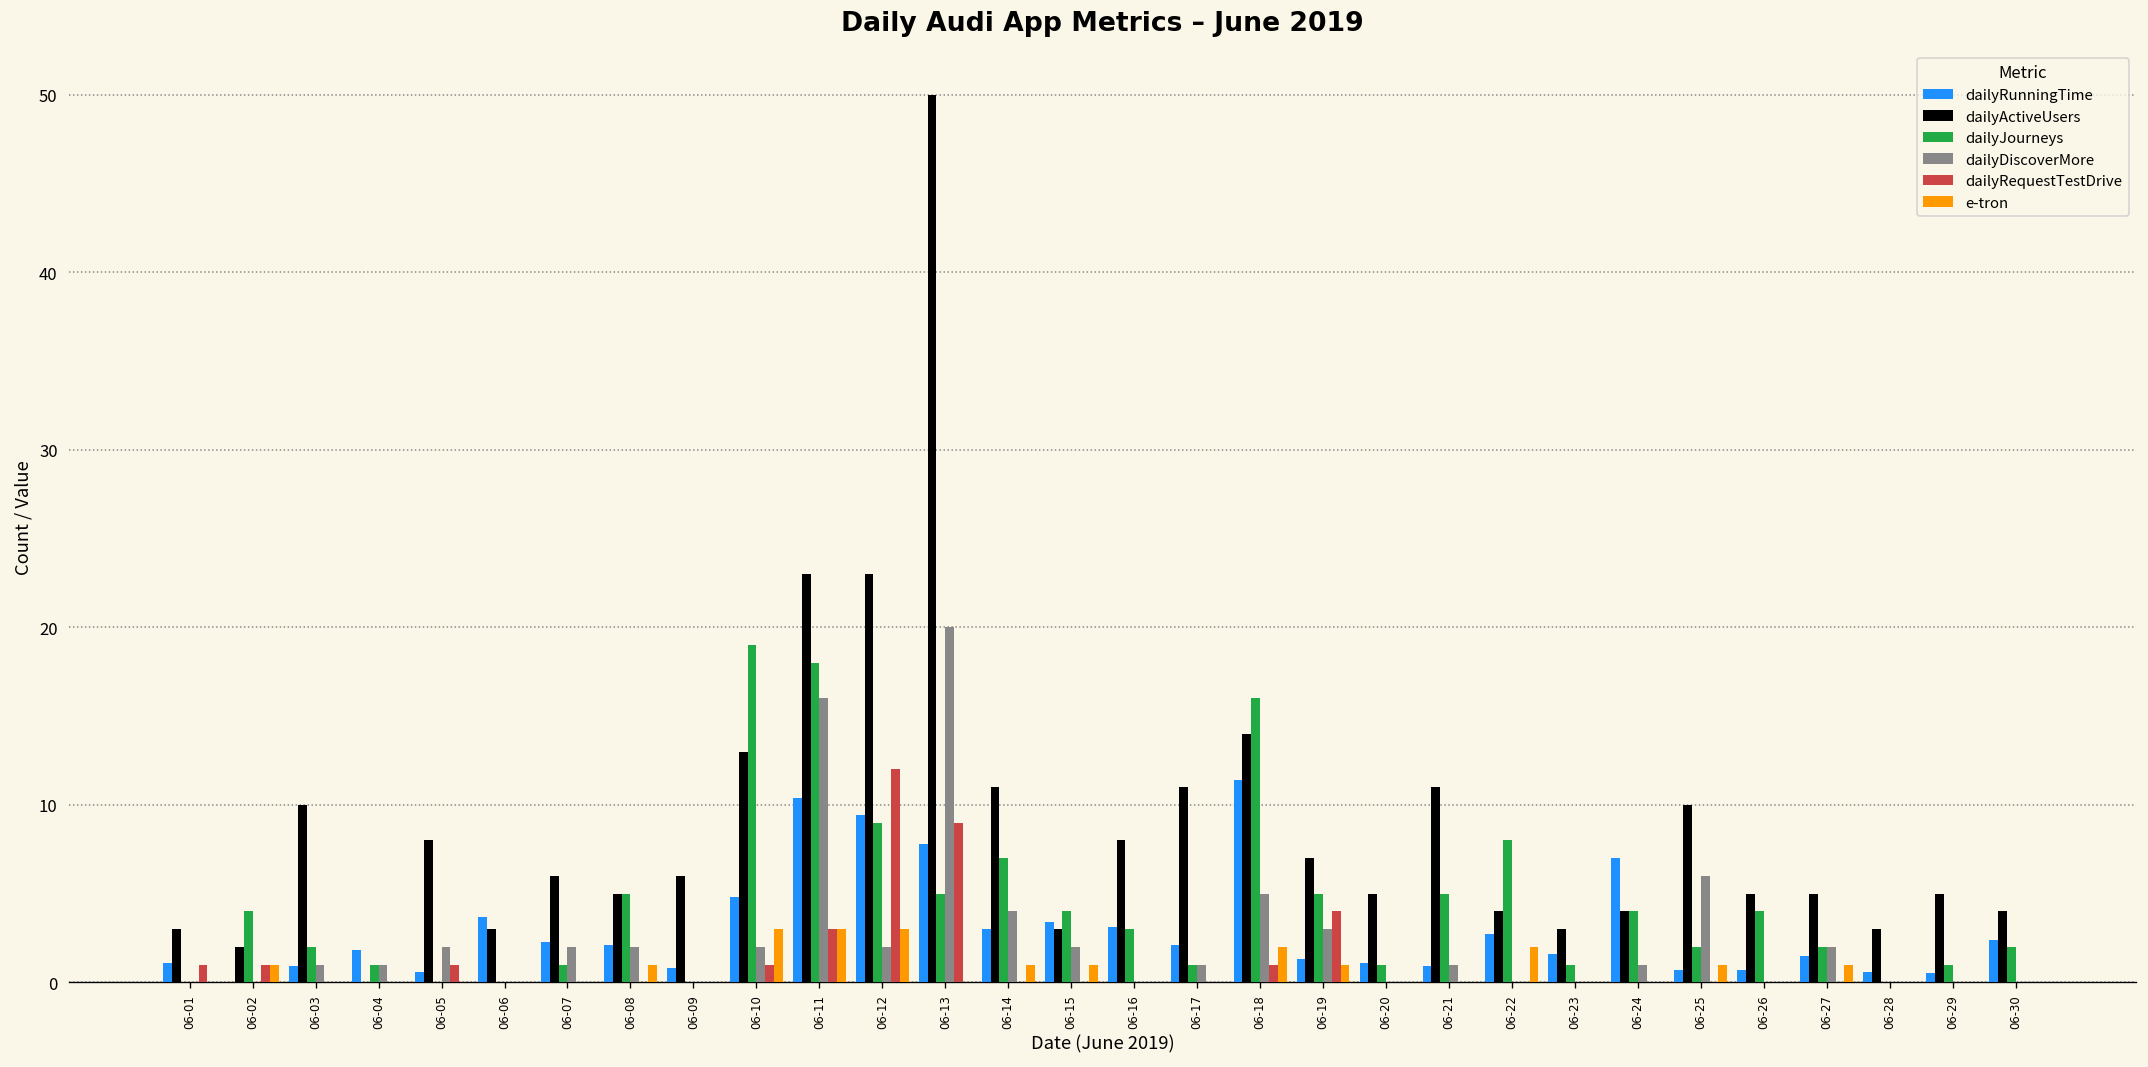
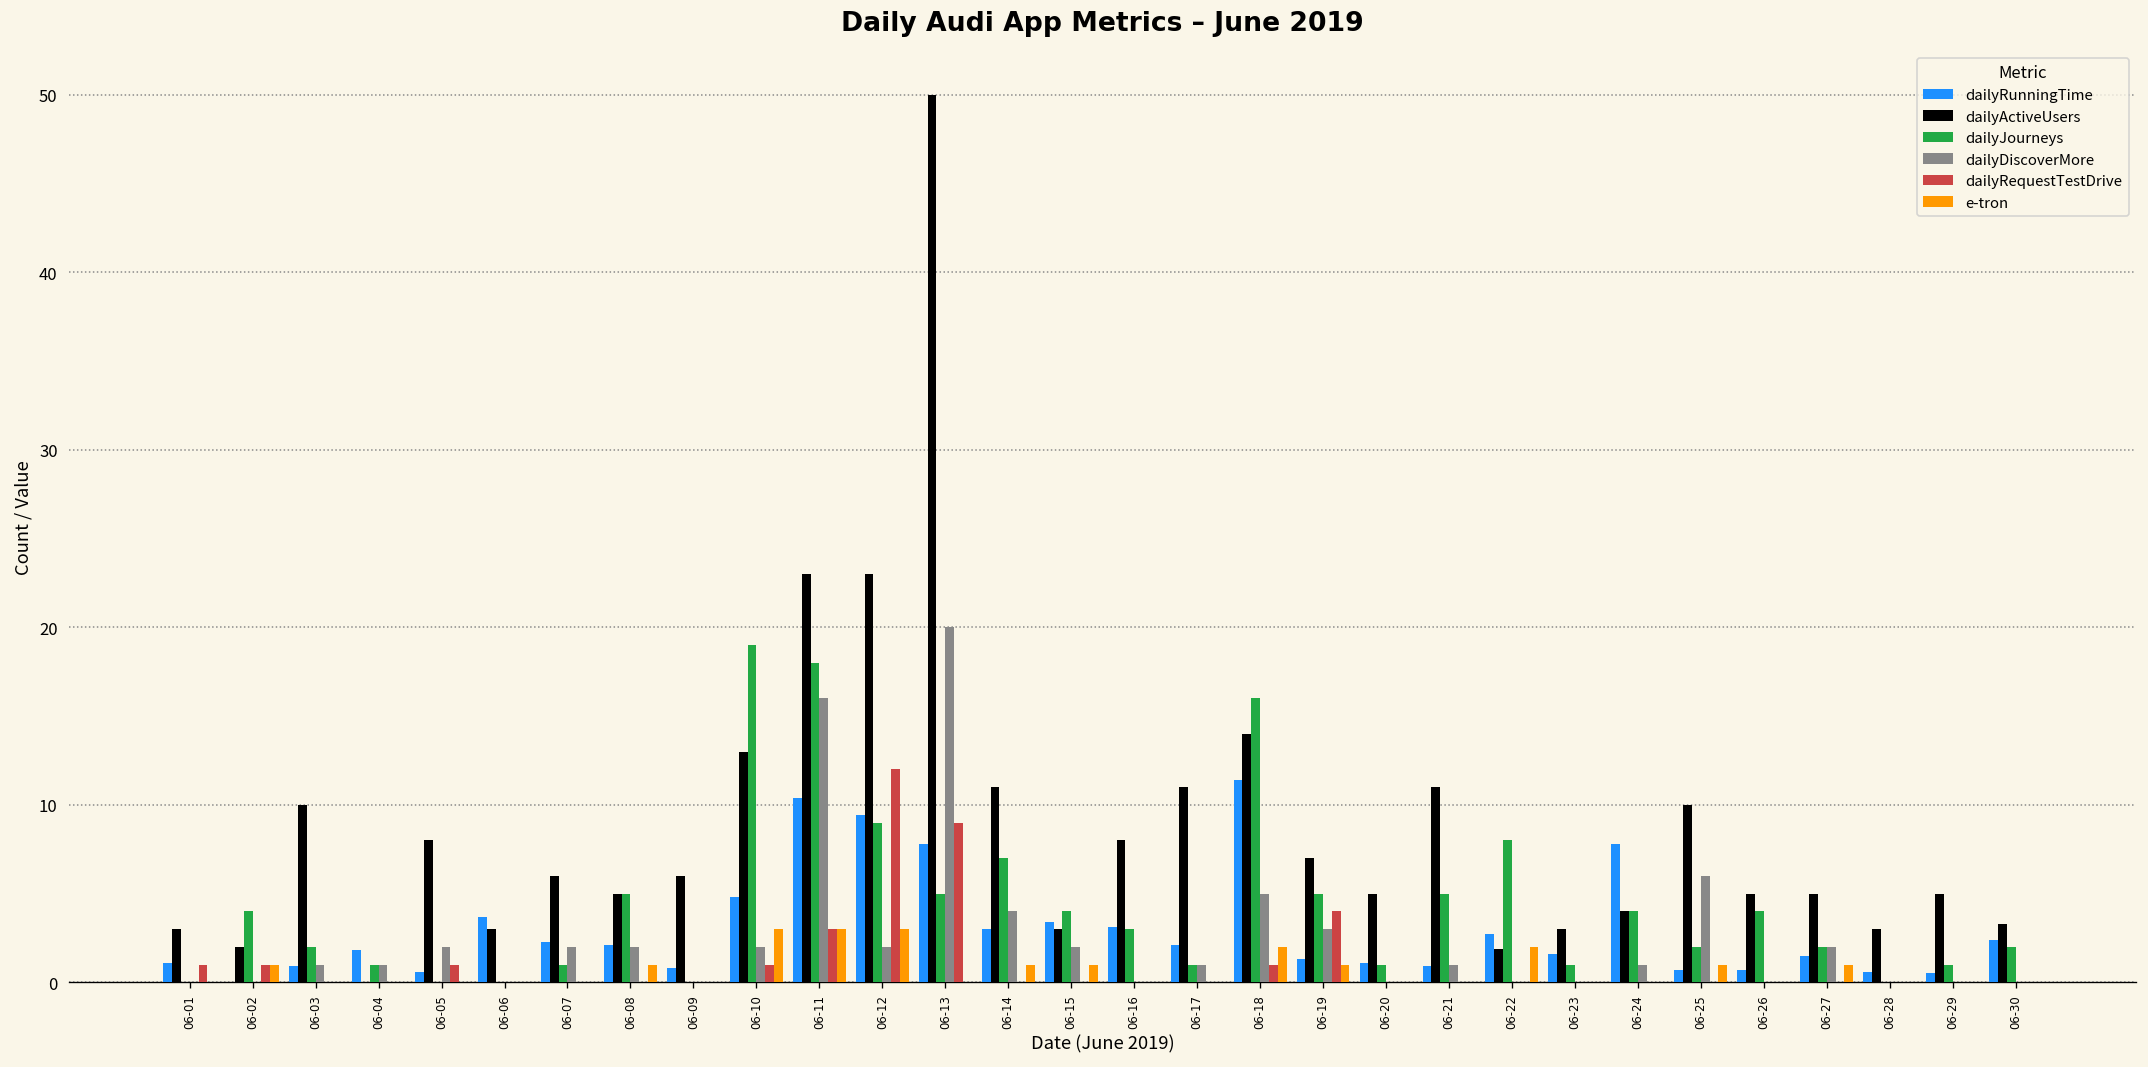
  {
    "dailyRunningTime": {
      "06-01": 1.1,
      "06-02": 0.0,
      "06-03": 0.9,
      "06-04": 1.8,
      "06-05": 0.6,
      "06-06": 3.7,
      "06-07": 2.3,
      "06-08": 2.1,
      "06-09": 0.8,
      "06-10": 4.8,
      "06-11": 10.4,
      "06-12": 9.4,
      "06-13": 7.8,
      "06-14": 3.0,
      "06-15": 3.4,
      "06-16": 3.1,
      "06-17": 2.1,
      "06-18": 11.4,
      "06-19": 1.3,
      "06-20": 1.1,
      "06-21": 0.9,
      "06-22": 2.7,
      "06-23": 1.6,
-     "06-24": 7.0,
+     "06-24": 7.8,
      "06-25": 0.7,
      "06-26": 0.7,
      "06-27": 1.5,
      "06-28": 0.6,
      "06-29": 0.5,
      "06-30": 2.4
    },
    "dailyActiveUsers": {
      "06-01": 3.0,
      "06-02": 2.0,
      "06-03": 10.0,
      "06-04": 0.0,
      "06-05": 8.0,
      "06-06": 3.0,
      "06-07": 6.0,
      "06-08": 5.0,
      "06-09": 6.0,
      "06-10": 13.0,
      "06-11": 23.0,
      "06-12": 23.0,
      "06-13": 50.0,
      "06-14": 11.0,
      "06-15": 3.0,
      "06-16": 8.0,
      "06-17": 11.0,
      "06-18": 14.0,
      "06-19": 7.0,
      "06-20": 5.0,
      "06-21": 11.0,
-     "06-22": 4.0,
+     "06-22": 1.9,
      "06-23": 3.0,
      "06-24": 4.0,
      "06-25": 10.0,
      "06-26": 5.0,
      "06-27": 5.0,
      "06-28": 3.0,
      "06-29": 5.0,
-     "06-30": 4.0
+     "06-30": 3.3
    },
    "dailyJourneys": {
      "06-01": 0.0,
      "06-02": 4.0,
      "06-03": 2.0,
      "06-04": 1.0,
      "06-05": 0.0,
      "06-06": 0.0,
      "06-07": 1.0,
      "06-08": 5.0,
      "06-09": 0.0,
      "06-10": 19.0,
      "06-11": 18.0,
      "06-12": 9.0,
      "06-13": 5.0,
      "06-14": 7.0,
      "06-15": 4.0,
      "06-16": 3.0,
      "06-17": 1.0,
      "06-18": 16.0,
      "06-19": 5.0,
      "06-20": 1.0,
      "06-21": 5.0,
      "06-22": 8.0,
      "06-23": 1.0,
      "06-24": 4.0,
      "06-25": 2.0,
      "06-26": 4.0,
      "06-27": 2.0,
      "06-28": 0.0,
      "06-29": 1.0,
      "06-30": 2.0
    },
    "dailyDiscoverMore": {
      "06-01": 0.0,
      "06-02": 0.0,
      "06-03": 1.0,
      "06-04": 1.0,
      "06-05": 2.0,
      "06-06": 0.0,
      "06-07": 2.0,
      "06-08": 2.0,
      "06-09": 0.0,
      "06-10": 2.0,
      "06-11": 16.0,
      "06-12": 2.0,
      "06-13": 20.0,
      "06-14": 4.0,
      "06-15": 2.0,
      "06-16": 0.0,
      "06-17": 1.0,
      "06-18": 5.0,
      "06-19": 3.0,
      "06-20": 0.0,
      "06-21": 1.0,
      "06-22": 0.0,
      "06-23": 0.0,
      "06-24": 1.0,
      "06-25": 6.0,
      "06-26": 0.0,
      "06-27": 2.0,
      "06-28": 0.0,
      "06-29": 0.0,
      "06-30": 0.0
    },
    "dailyRequestTestDrive": {
      "06-01": 1.0,
      "06-02": 1.0,
      "06-03": 0.0,
      "06-04": 0.0,
      "06-05": 1.0,
      "06-06": 0.0,
      "06-07": 0.0,
      "06-08": 0.0,
      "06-09": 0.0,
      "06-10": 1.0,
      "06-11": 3.0,
      "06-12": 12.0,
      "06-13": 9.0,
      "06-14": 0.0,
      "06-15": 0.0,
      "06-16": 0.0,
      "06-17": 0.0,
      "06-18": 1.0,
      "06-19": 4.0,
      "06-20": 0.0,
      "06-21": 0.0,
      "06-22": 0.0,
      "06-23": 0.0,
      "06-24": 0.0,
      "06-25": 0.0,
      "06-26": 0.0,
      "06-27": 0.0,
      "06-28": 0.0,
      "06-29": 0.0,
      "06-30": 0.0
    },
    "e-tron": {
      "06-01": 0.0,
      "06-02": 1.0,
      "06-03": 0.0,
      "06-04": 0.0,
      "06-05": 0.0,
      "06-06": 0.0,
      "06-07": 0.0,
      "06-08": 1.0,
      "06-09": 0.0,
      "06-10": 3.0,
      "06-11": 3.0,
      "06-12": 3.0,
      "06-13": 0.0,
      "06-14": 1.0,
      "06-15": 1.0,
      "06-16": 0.0,
      "06-17": 0.0,
      "06-18": 2.0,
      "06-19": 1.0,
      "06-20": 0.0,
      "06-21": 0.0,
      "06-22": 2.0,
      "06-23": 0.0,
      "06-24": 0.0,
      "06-25": 1.0,
      "06-26": 0.0,
      "06-27": 1.0,
      "06-28": 0.0,
      "06-29": 0.0,
      "06-30": 0.0
    }
  }
